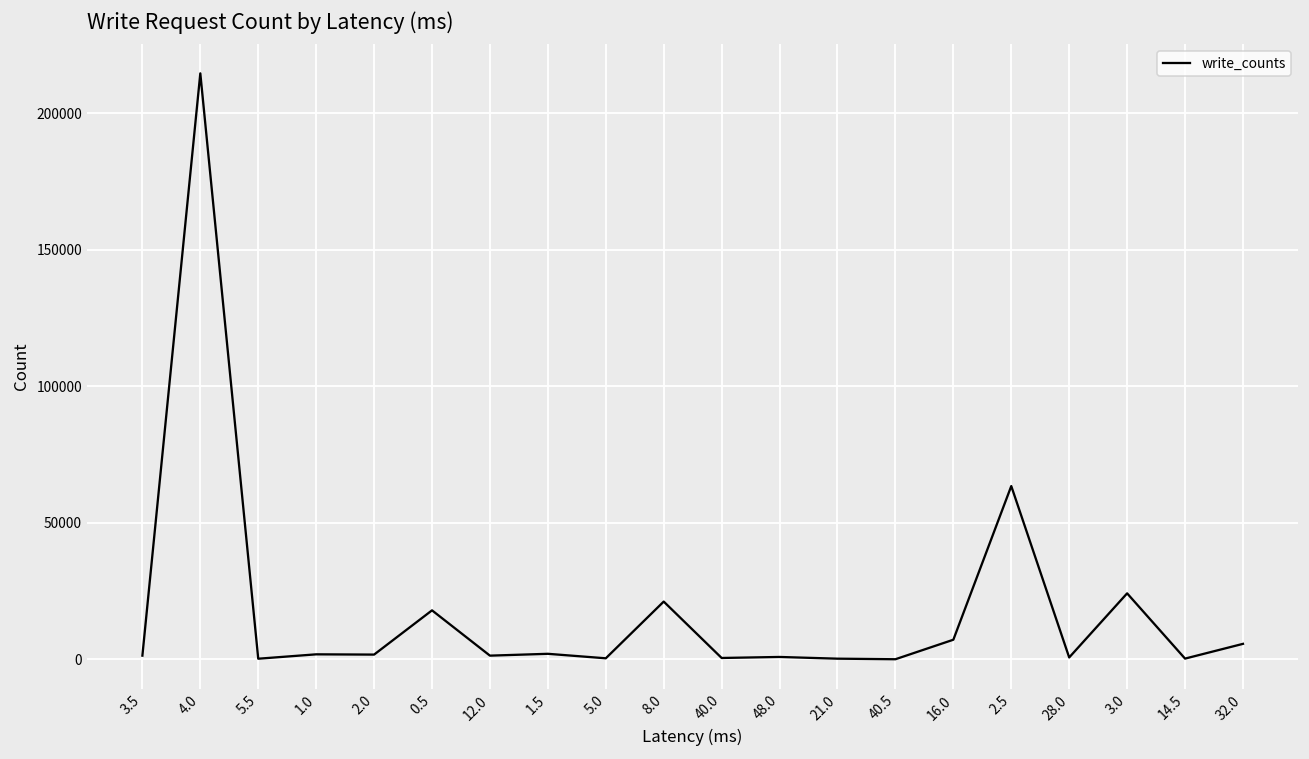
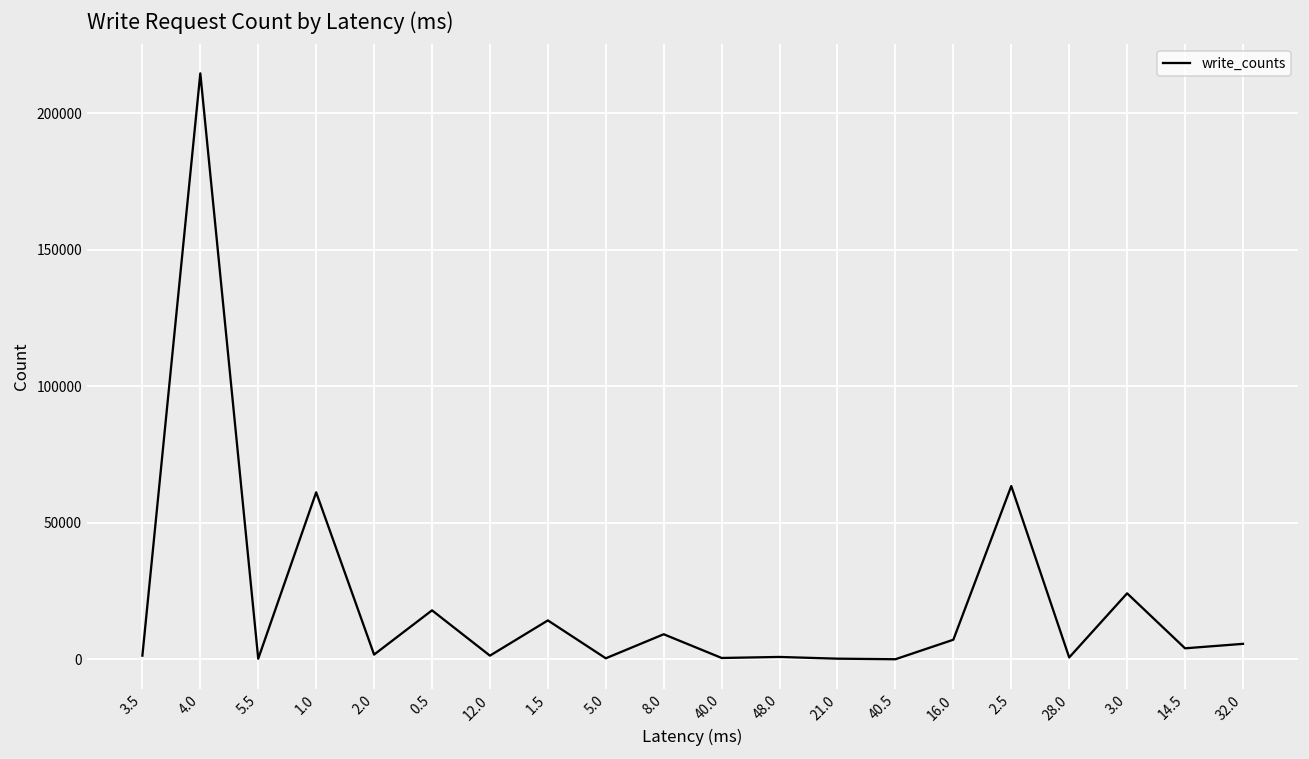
  {
    "3.5": 1000,
    "4.0": 215000,
    "5.5": 0,
-   "1.0": 2000,
+   "1.0": 61000,
    "2.0": 2000,
    "0.5": 18000,
    "12.0": 1000,
-   "1.5": 2000,
+   "1.5": 14000,
    "5.0": 0,
-   "8.0": 21000,
+   "8.0": 9000,
    "40.0": 0,
    "48.0": 1000,
    "21.0": 0,
    "40.5": 0,
    "16.0": 7000,
    "2.5": 63000,
    "28.0": 1000,
    "3.0": 24000,
-   "14.5": 0,
+   "14.5": 4000,
    "32.0": 6000
  }
